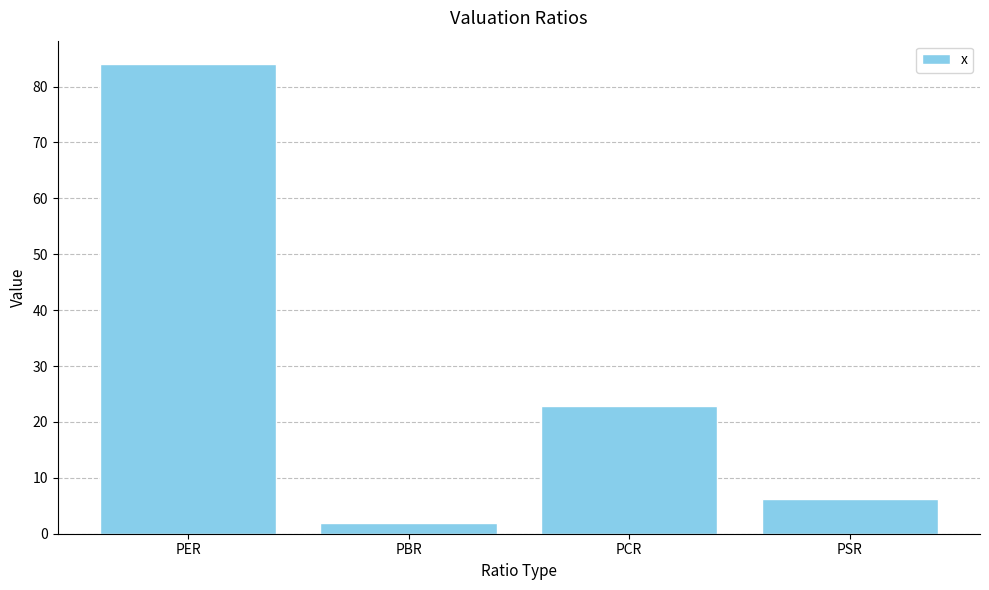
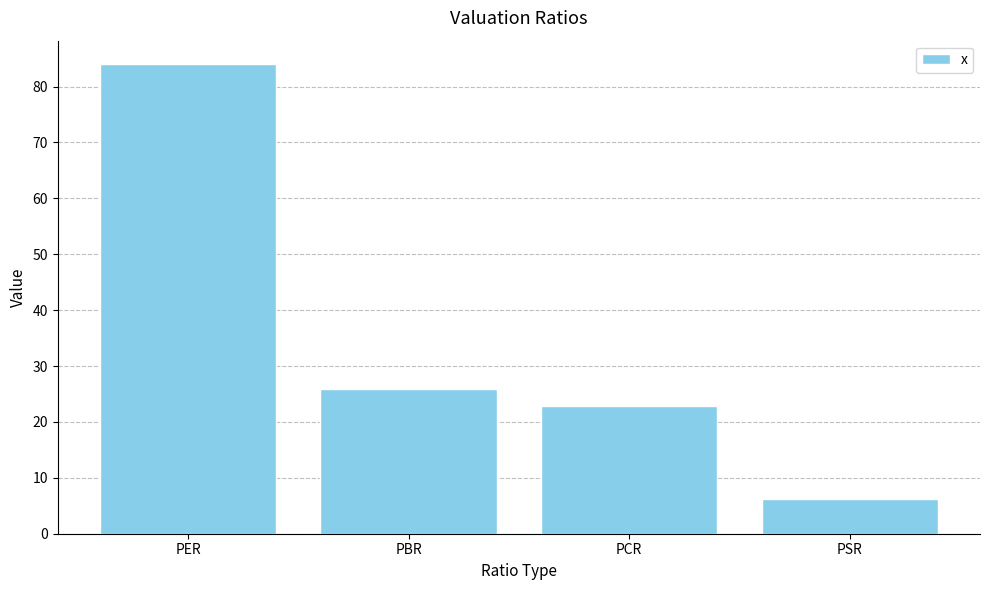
  {
    "PER": 84,
-   "PBR": 2,
+   "PBR": 26,
    "PCR": 23,
    "PSR": 6
  }
